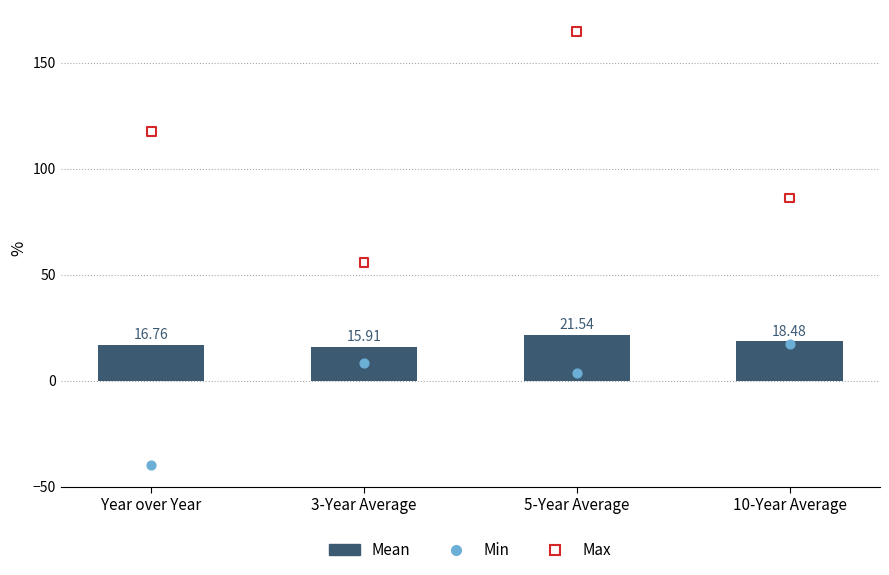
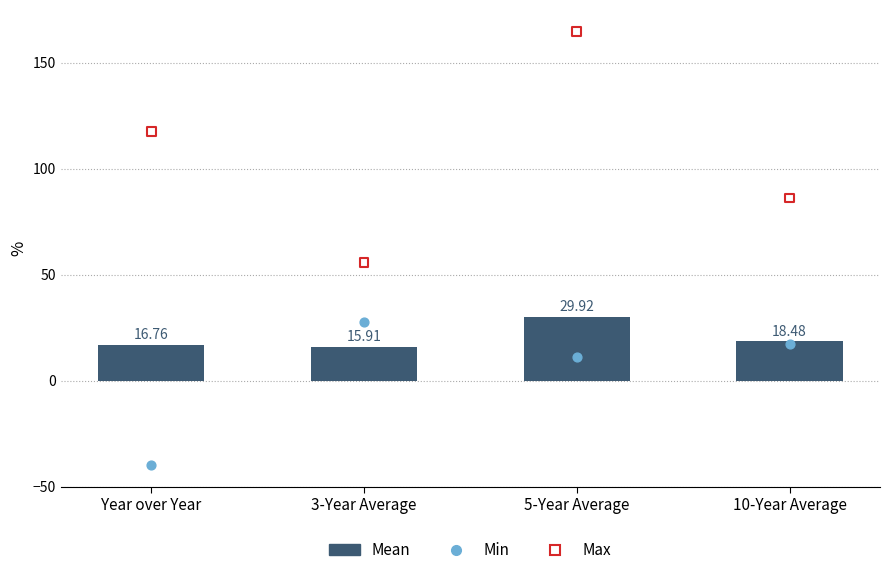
  {
    "Mean": {
      "Year over Year": 16.76,
      "3-Year Average": 15.91,
-     "5-Year Average": 21.54,
+     "5-Year Average": 29.92,
      "10-Year Average": 18.48
    },
    "Min": {
-     "3-Year Average": 8,
-     "5-Year Average": 4
+     "3-Year Average": 28,
+     "5-Year Average": 11
    }
  }
